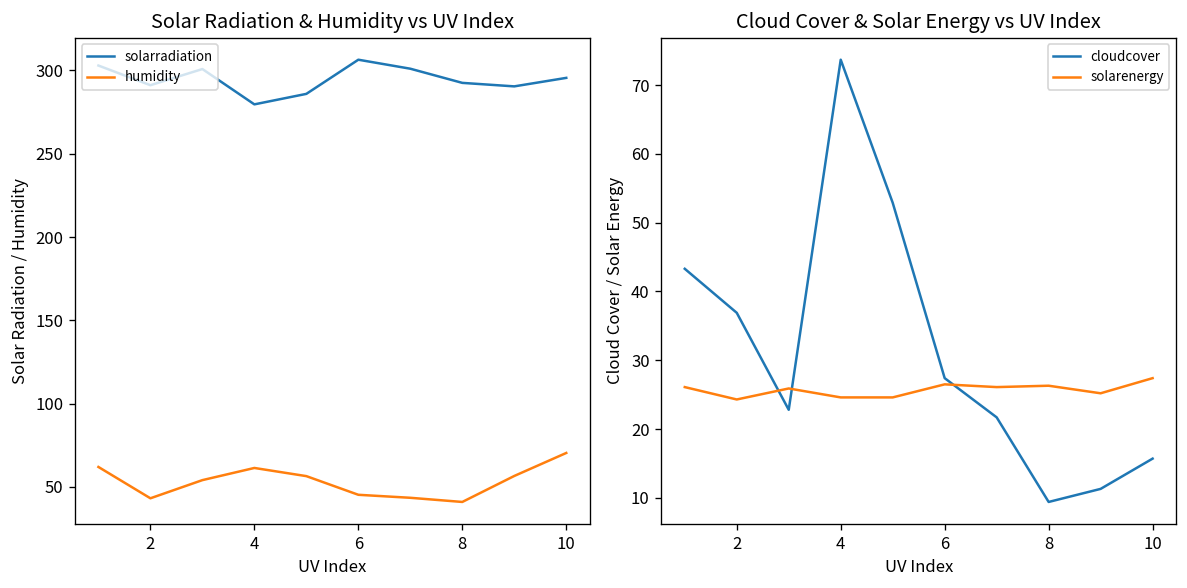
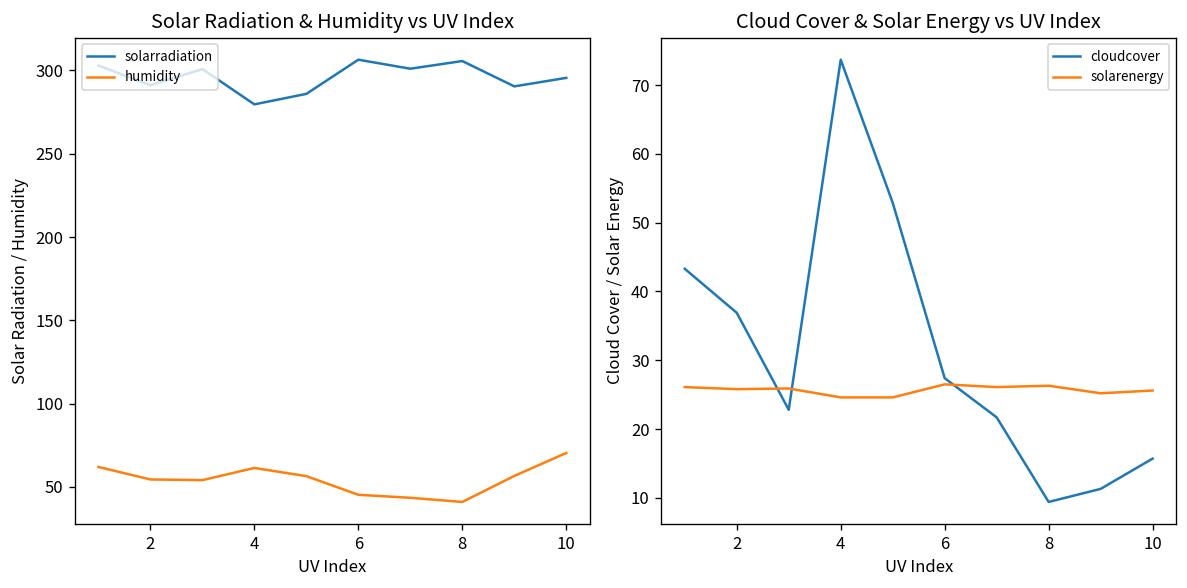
  {
    "Solar Radiation & Humidity vs UV Index": {
      "solarradiation": {
        "4": 280,
        "6": 306,
-       "8": 293,
+       "8": 306,
        "10": 296
      },
      "humidity": {
-       "2": 43,
+       "2": 55,
        "4": 61,
        "6": 45,
        "8": 41,
        "10": 70
      }
    },
    "Cloud Cover & Solar Energy vs UV Index": {
      "cloudcover": {
        "2": 37,
        "4": 74,
        "6": 27,
        "8": 9,
        "10": 16
      },
      "solarenergy": {
-       "2": 24,
+       "2": 26,
        "4": 25,
        "6": 27,
        "8": 26,
-       "10": 27
+       "10": 26
      }
    }
  }
